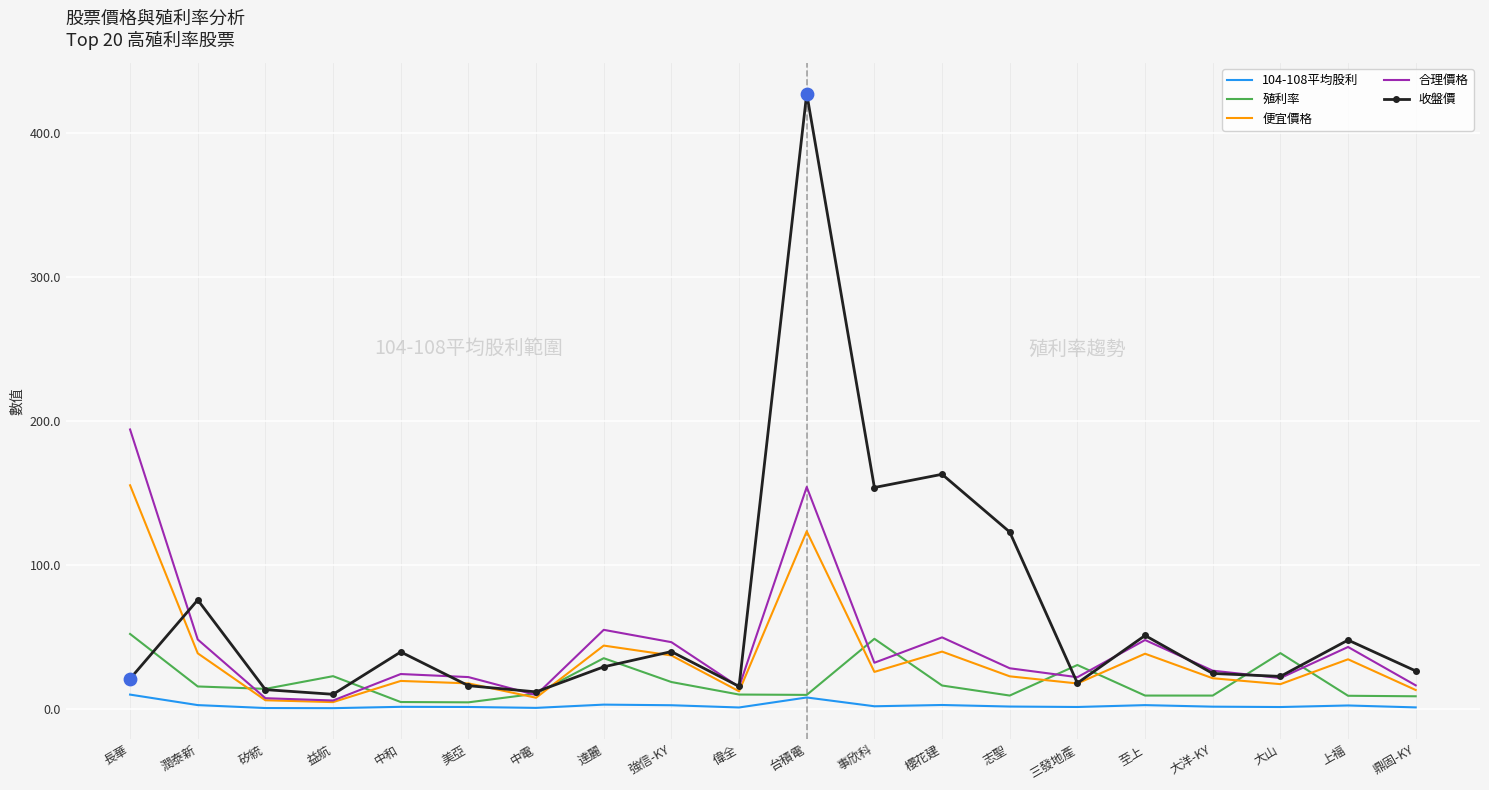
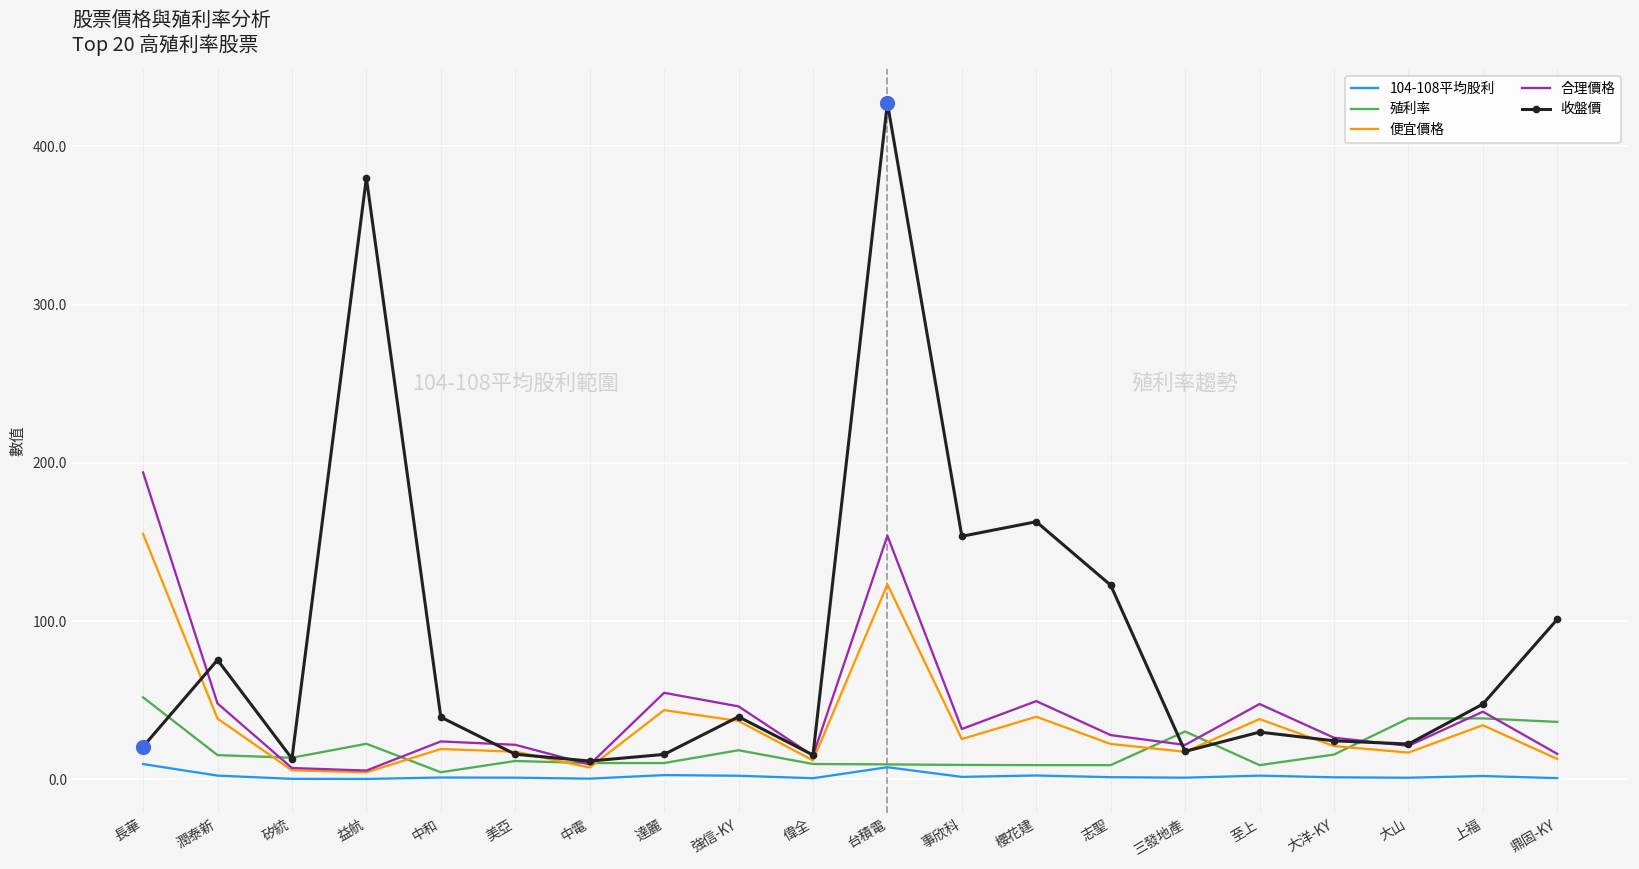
  {
    "殖利率": {
      "長華": 52,
      "潤泰新": 15,
      "益航": 23,
      "中和": 5,
-     "美亞": 4,
-     "達麗": 35,
+     "美亞": 12,
+     "達麗": 10,
      "強信-KY": 18,
      "偉全": 10,
      "台積電": 10,
-     "事欣科": 48,
-     "櫻花建": 16,
+     "事欣科": 9,
+     "櫻花建": 9,
      "志聖": 9,
      "三發地產": 30,
      "至上": 9,
-     "大洋-KY": 9,
+     "大洋-KY": 16,
      "大山": 39,
-     "上福": 9,
-     "鼎固-KY": 9
+     "上福": 39,
+     "鼎固-KY": 36
    },
    "便宜價格": {
      "長華": 155,
      "潤泰新": 38,
      "中和": 19,
      "中電": 8,
      "達麗": 44,
      "強信-KY": 37,
      "偉全": 12,
      "台積電": 123,
      "事欣科": 25,
      "櫻花建": 40,
      "志聖": 22,
      "至上": 38,
      "大洋-KY": 21,
      "大山": 17,
      "上福": 34,
      "鼎固-KY": 13
    },
    "合理價格": {
      "長華": 194,
      "潤泰新": 48,
      "中和": 24,
      "美亞": 22,
      "達麗": 55,
      "強信-KY": 46,
      "台積電": 154,
      "事欣科": 32,
      "櫻花建": 49,
      "志聖": 28,
      "三發地產": 22,
      "至上": 48,
      "大洋-KY": 26,
      "上福": 43,
      "鼎固-KY": 16
    },
    "收盤價": {
      "潤泰新": 76,
-     "益航": 10,
+     "益航": 380,
      "中和": 39,
-     "達麗": 29,
+     "達麗": 16,
      "強信-KY": 40,
      "事欣科": 154,
      "櫻花建": 163,
      "志聖": 123,
-     "至上": 51,
+     "至上": 30,
      "大洋-KY": 24,
      "上福": 48,
-     "鼎固-KY": 26
+     "鼎固-KY": 101
    }
  }
